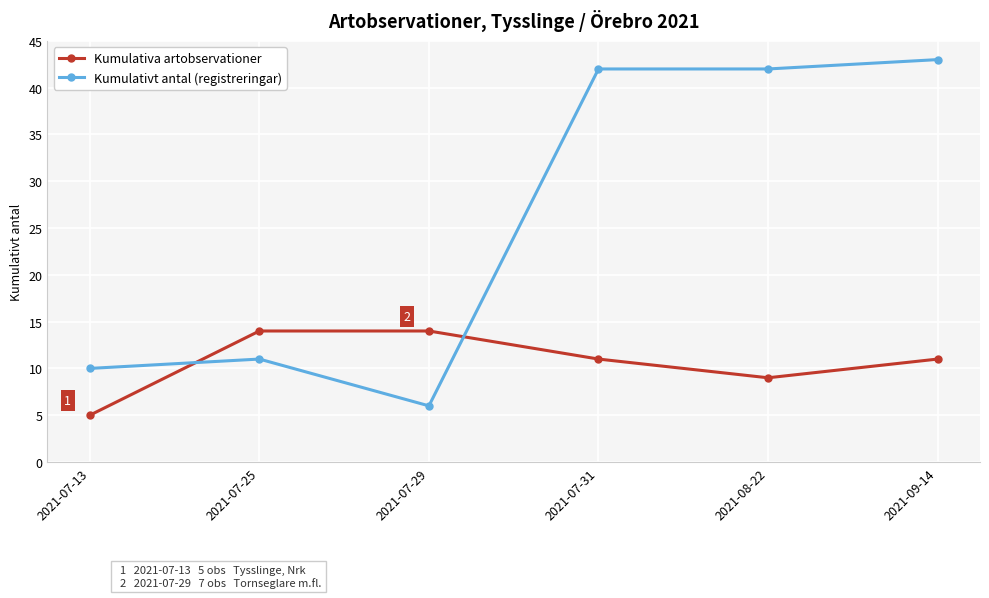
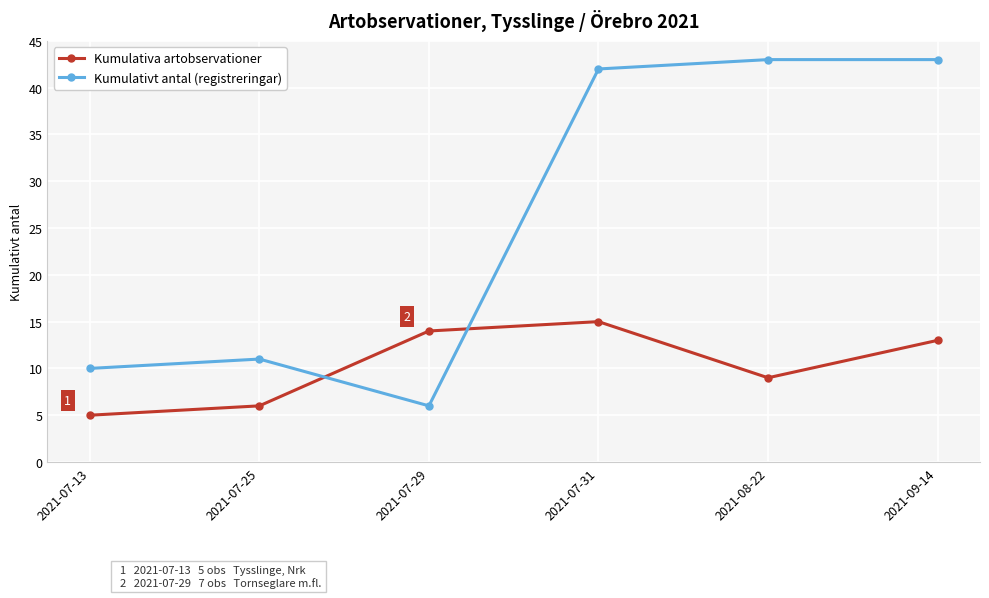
  {
    "Kumulativa artobservationer": {
-     "2021-07-25": 14,
-     "2021-07-31": 11,
+     "2021-07-25": 6,
+     "2021-07-31": 15,
      "2021-08-22": 9,
-     "2021-09-14": 11
+     "2021-09-14": 13
    },
    "Kumulativt antal (registreringar)": {
      "2021-07-13": 10,
      "2021-07-25": 11,
      "2021-07-29": 6,
      "2021-07-31": 42,
-     "2021-08-22": 42,
+     "2021-08-22": 43,
      "2021-09-14": 43
    }
  }
